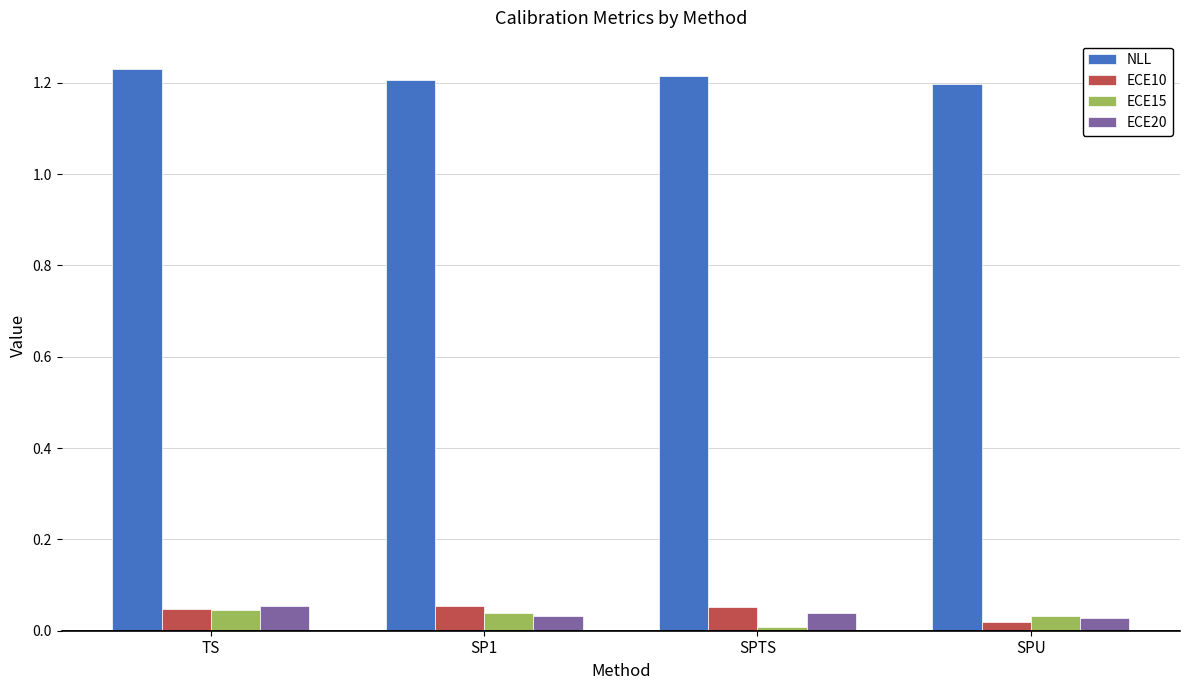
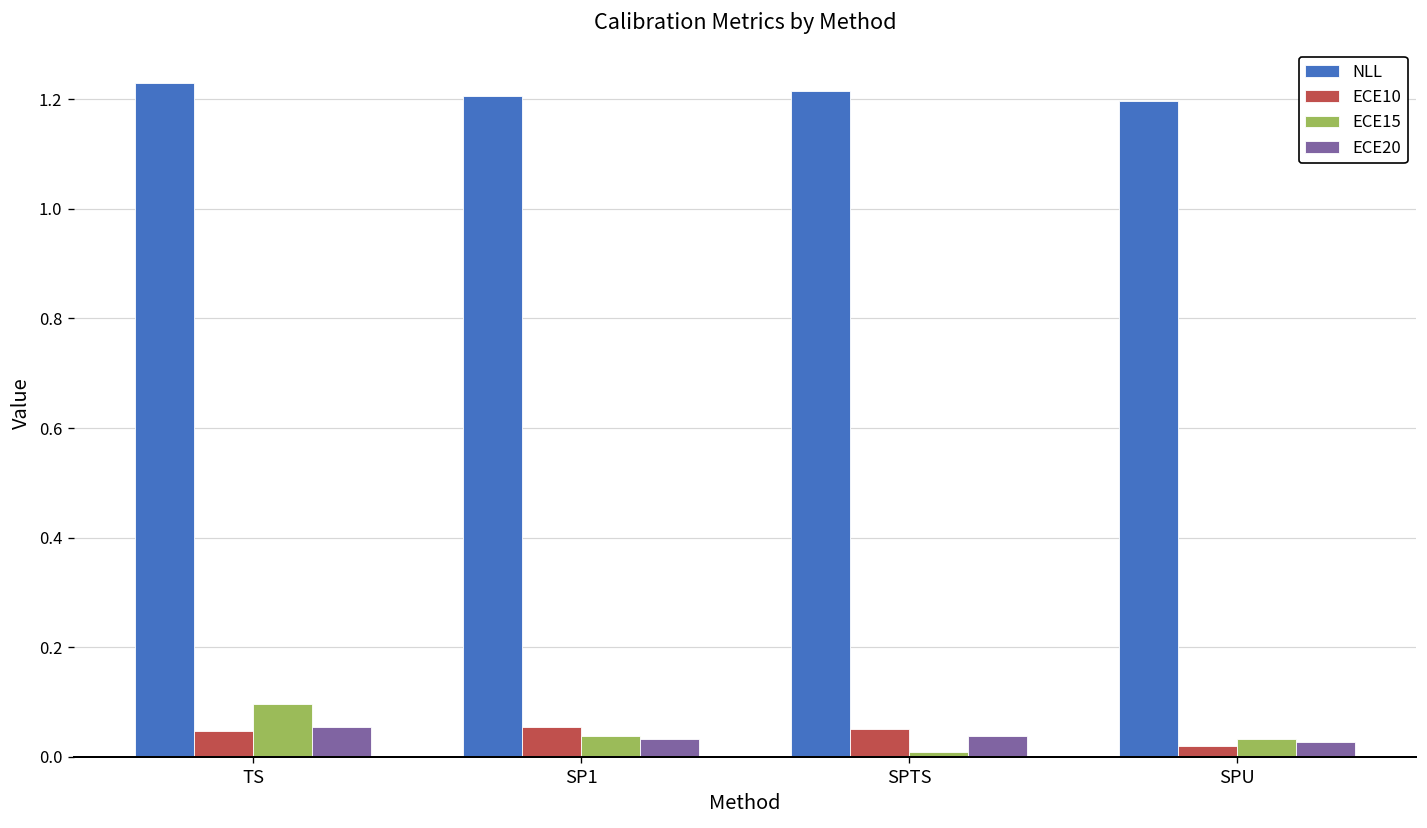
  {
    "NLL": {
      "TS": 1.23,
      "SP1": 1.21,
      "SPTS": 1.21,
      "SPU": 1.20
    },
    "ECE10": {
      "TS": 0.05,
      "SP1": 0.05,
      "SPTS": 0.05,
      "SPU": 0.02
    },
    "ECE15": {
-     "TS": 0.04,
+     "TS": 0.10,
      "SP1": 0.04,
      "SPTS": 0.01,
      "SPU": 0.03
    },
    "ECE20": {
      "TS": 0.05,
      "SP1": 0.03,
      "SPTS": 0.04,
      "SPU": 0.03
    }
  }
